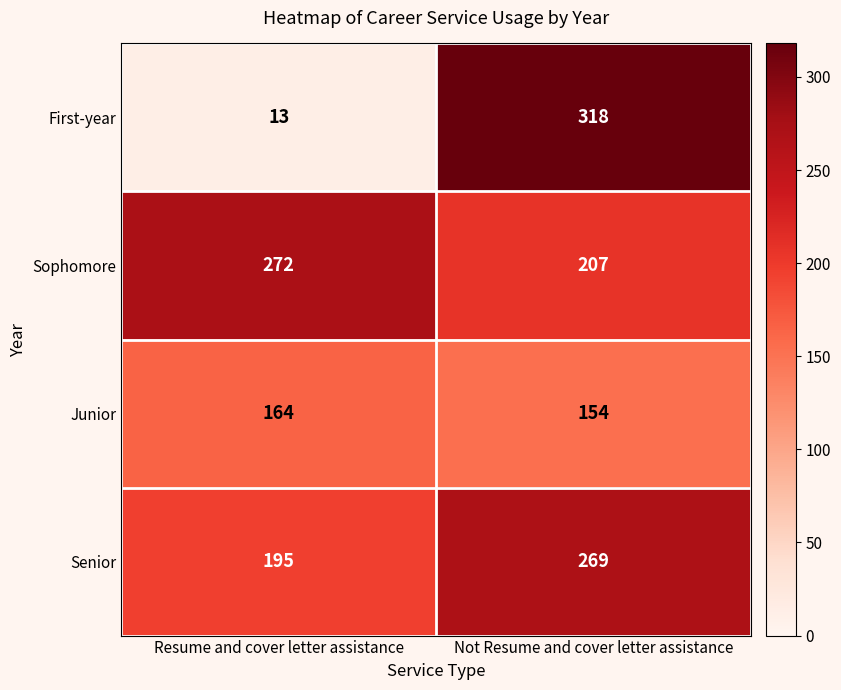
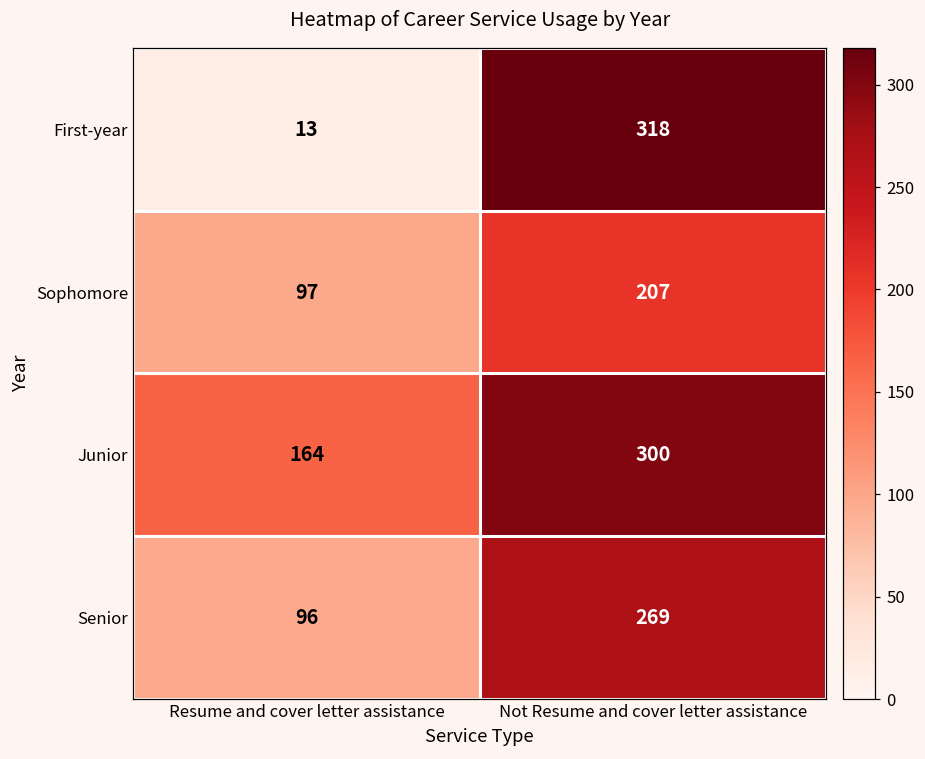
  {
    "First-year": {
      "Resume and cover letter assistance": 13,
      "Not Resume and cover letter assistance": 318
    },
    "Sophomore": {
-     "Resume and cover letter assistance": 272,
+     "Resume and cover letter assistance": 97,
      "Not Resume and cover letter assistance": 207
    },
    "Junior": {
      "Resume and cover letter assistance": 164,
-     "Not Resume and cover letter assistance": 154
+     "Not Resume and cover letter assistance": 300
    },
    "Senior": {
-     "Resume and cover letter assistance": 195,
+     "Resume and cover letter assistance": 96,
      "Not Resume and cover letter assistance": 269
    }
  }
